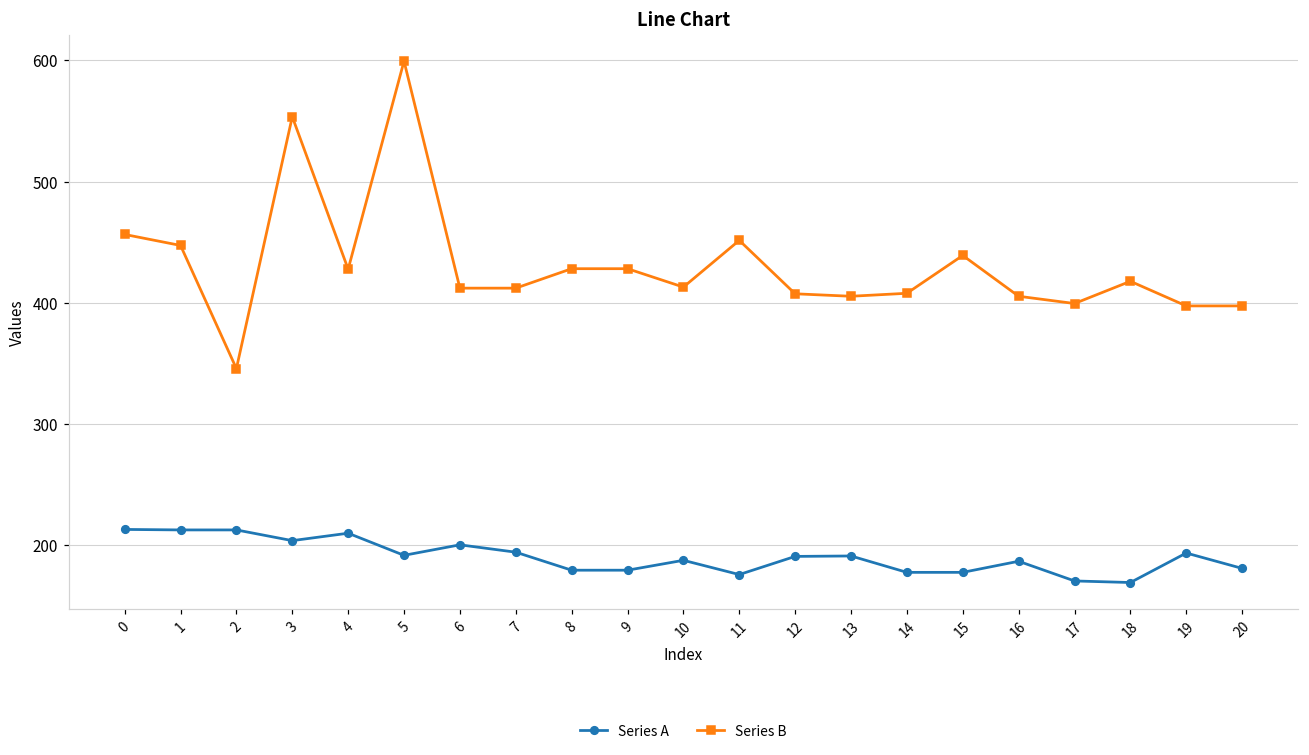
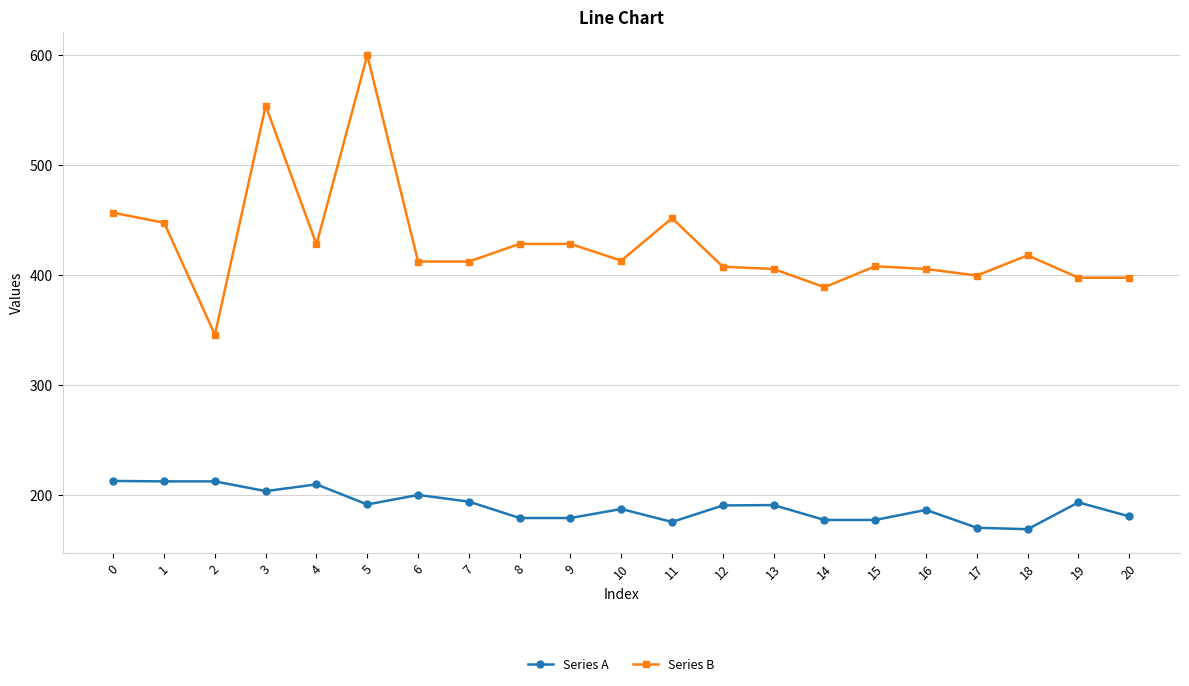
  {
    "Series A": {
      "0": 213,
      "1": 212,
      "2": 212,
      "3": 204,
      "4": 210,
      "5": 191,
      "6": 200,
      "7": 194,
      "8": 179,
      "9": 179,
      "10": 187,
      "11": 176,
      "12": 191,
      "13": 191,
      "14": 177,
      "15": 177,
      "16": 187,
      "17": 170,
      "18": 169,
      "19": 193,
      "20": 181
    },
    "Series B": {
      "0": 456,
      "1": 447,
      "2": 346,
      "3": 554,
      "4": 428,
      "5": 599,
      "6": 412,
      "7": 412,
      "8": 428,
      "9": 428,
      "10": 413,
      "11": 451,
      "12": 407,
      "13": 405,
-     "14": 408,
-     "15": 439,
+     "14": 389,
+     "15": 408,
      "16": 405,
      "17": 399,
      "18": 418,
      "19": 397,
      "20": 397
    }
  }
